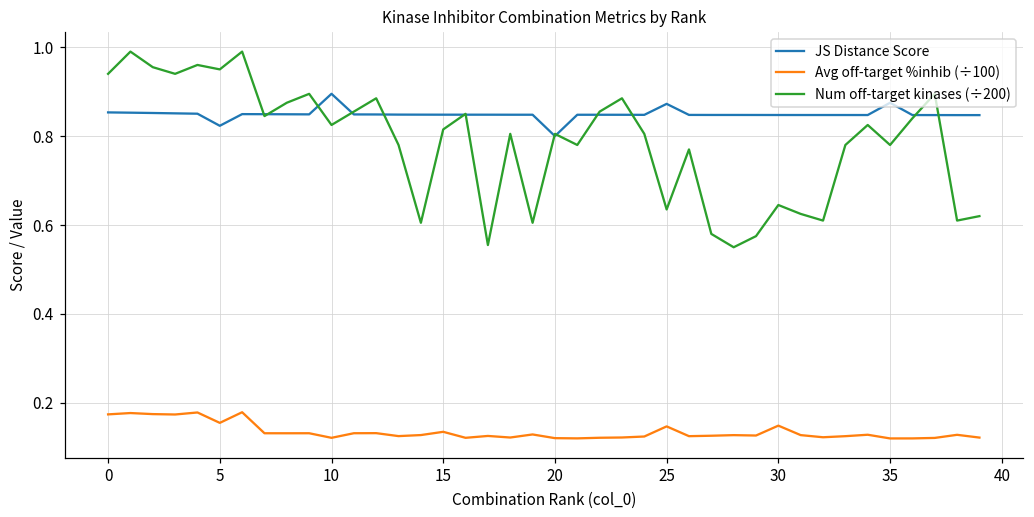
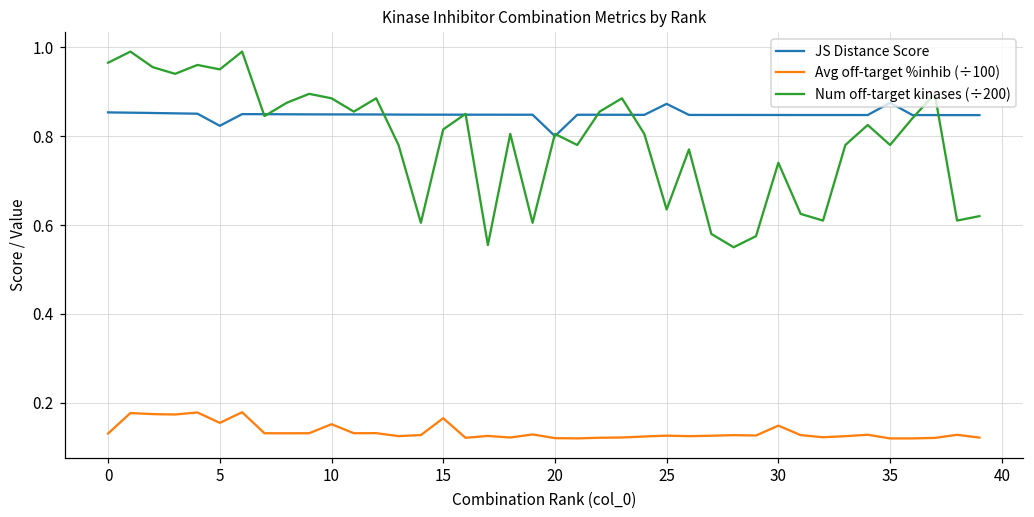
  {
    "JS Distance Score": {
      "0": 0.85,
      "5": 0.82,
-     "10": 0.90,
+     "10": 0.85,
      "15": 0.85,
      "25": 0.87,
      "30": 0.85
    },
    "Avg off-target %inhib (÷100)": {
-     "0": 0.17,
+     "0": 0.13,
      "5": 0.16,
-     "10": 0.12,
-     "15": 0.13,
+     "10": 0.15,
+     "15": 0.17,
      "20": 0.12,
-     "25": 0.15,
+     "25": 0.13,
      "30": 0.15,
      "35": 0.12
    },
    "Num off-target kinases (÷200)": {
-     "0": 0.94,
+     "0": 0.97,
      "5": 0.95,
-     "10": 0.83,
+     "10": 0.89,
      "15": 0.82,
      "25": 0.64,
-     "30": 0.65,
+     "30": 0.74,
      "35": 0.78
    }
  }
